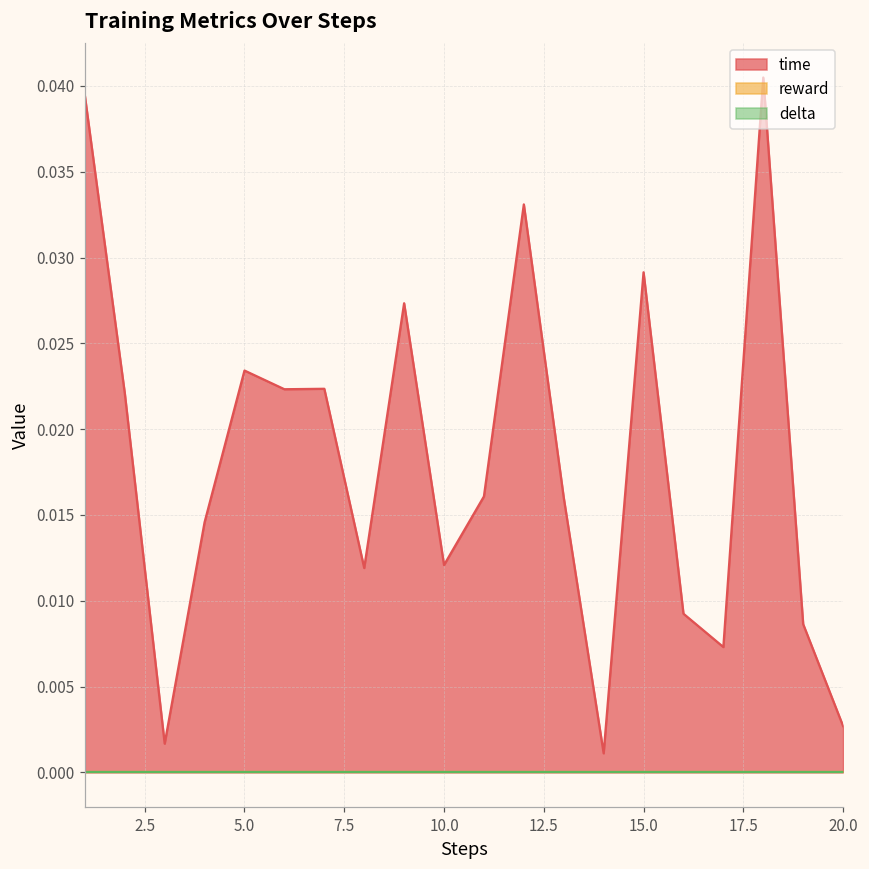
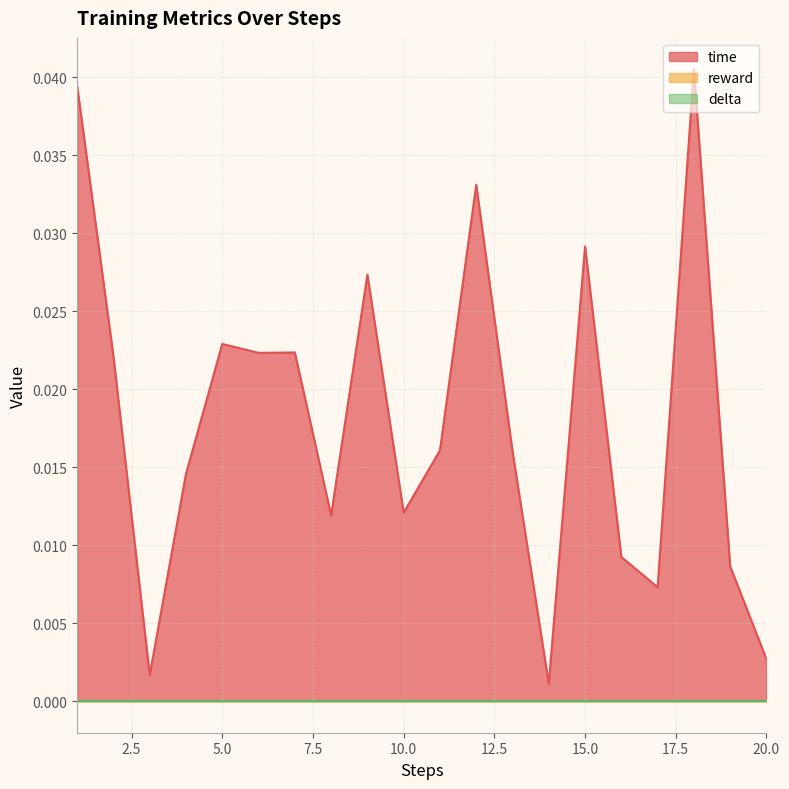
  {
    "time": {
-     "5.0": 0.0234,
+     "5.0": 0.0229,
      "10.0": 0.0121,
      "15.0": 0.0291,
      "20.0": 0.0027
    },
    "delta": {
      "5.0": 0.0000,
      "10.0": 0.0000,
      "15.0": 0.0000,
      "20.0": 0.0000
    }
  }
